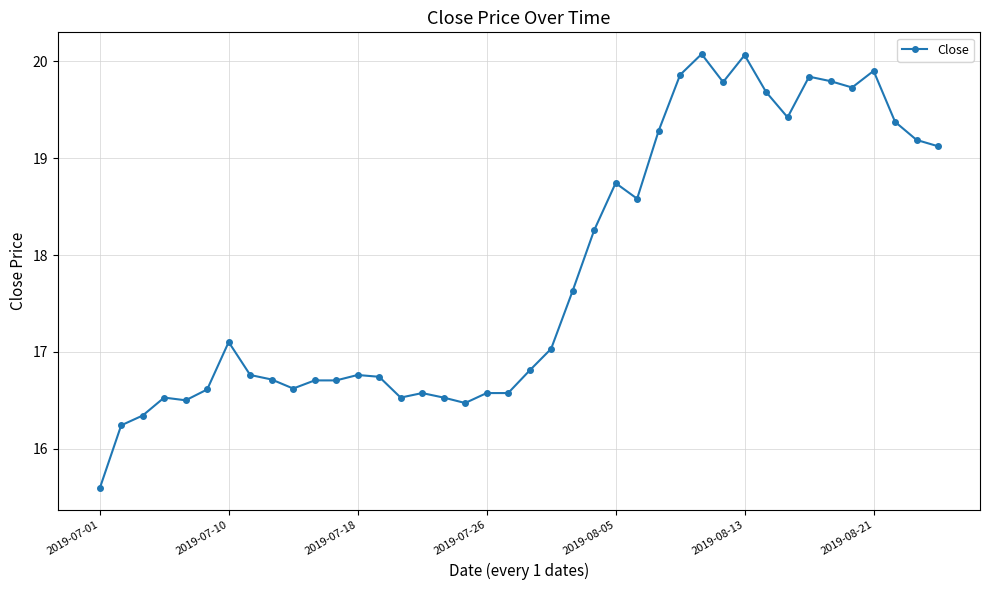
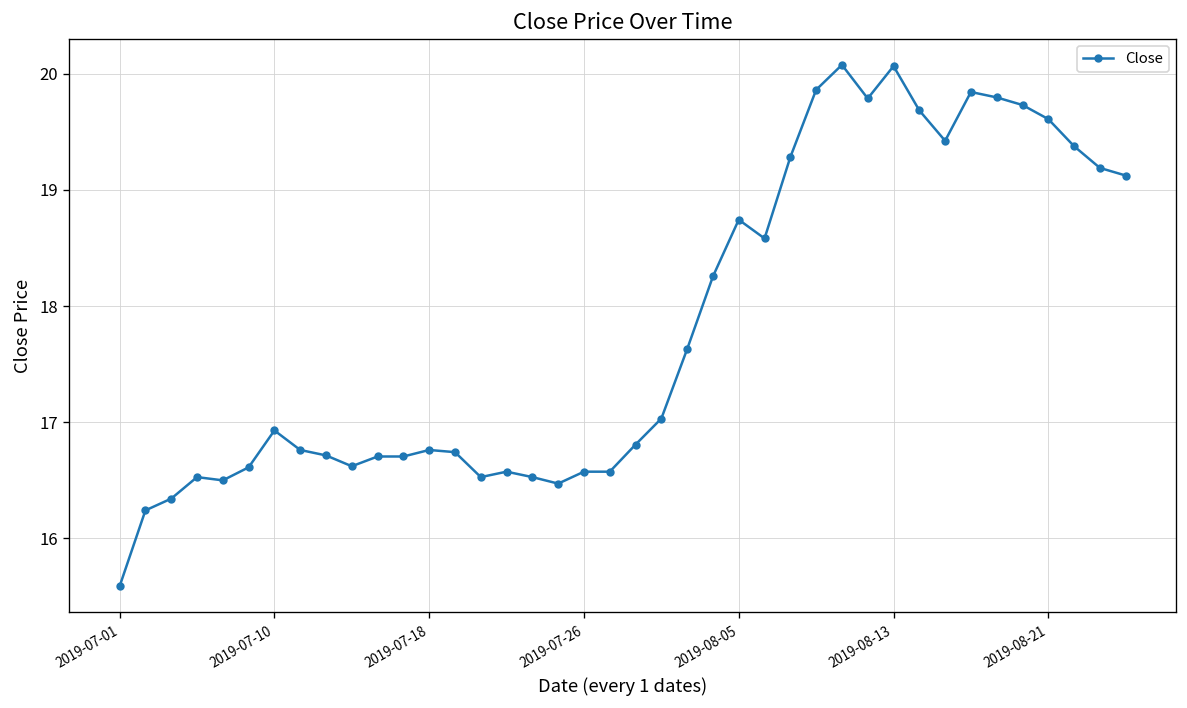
  {
    "2019-07-01": 15.6,
-   "2019-07-10": 17.1,
+   "2019-07-10": 16.9,
    "2019-07-18": 16.8,
    "2019-07-26": 16.6,
    "2019-08-05": 18.7,
    "2019-08-13": 20.1,
-   "2019-08-21": 19.9
+   "2019-08-21": 19.6
  }
